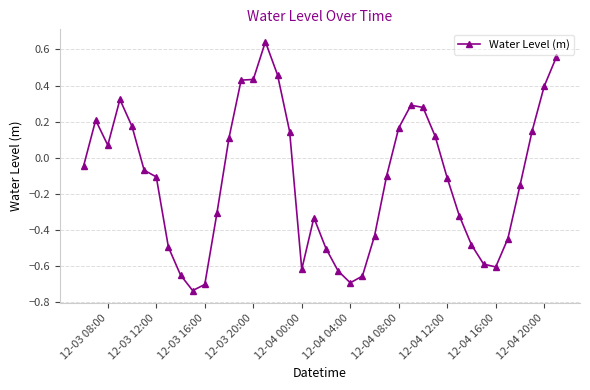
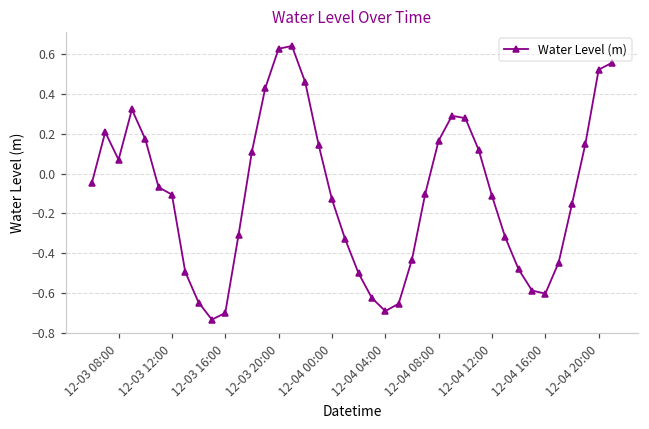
  {
    "12-03 08:00": 0.07,
    "12-03 12:00": -0.11,
    "12-03 16:00": -0.70,
-   "12-03 20:00": 0.43,
-   "12-04 00:00": -0.62,
+   "12-03 20:00": 0.63,
+   "12-04 00:00": -0.13,
    "12-04 04:00": -0.69,
    "12-04 08:00": 0.17,
    "12-04 12:00": -0.11,
    "12-04 16:00": -0.60,
-   "12-04 20:00": 0.40
+   "12-04 20:00": 0.52
  }
